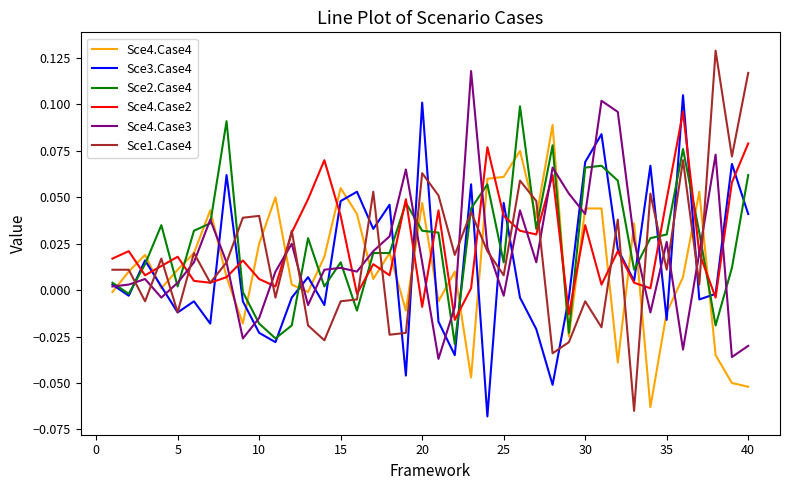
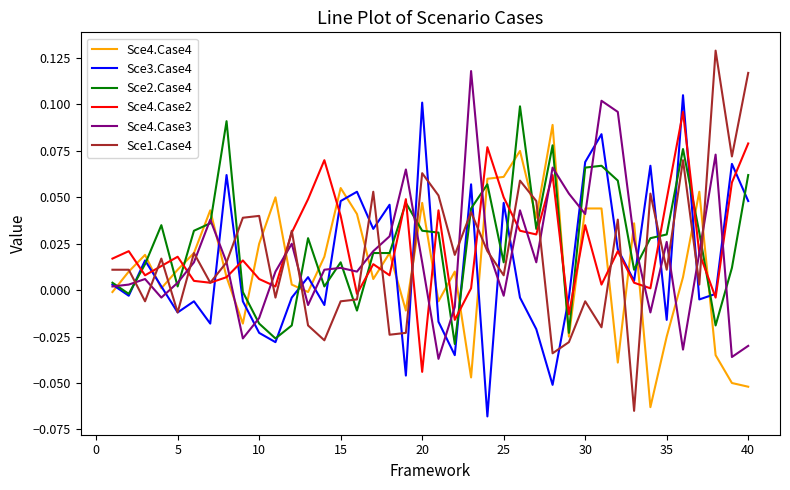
  {
    "Sce4.Case4": {
      "5": 0.011,
      "10": 0.025,
      "15": 0.055,
      "20": 0.047,
      "25": 0.061,
      "30": 0.044,
-     "35": -0.012,
+     "35": -0.025,
      "40": -0.052
    },
    "Sce3.Case4": {
      "10": -0.023,
      "15": 0.048,
      "20": 0.101,
      "25": 0.047,
      "30": 0.069,
      "35": -0.016,
-     "40": 0.041
+     "40": 0.048
    },
    "Sce2.Case4": {
      "5": 0.002,
      "10": -0.018,
      "15": 0.015,
      "20": 0.032,
      "25": 0.015,
      "30": 0.066,
      "35": 0.030,
      "40": 0.062
    },
    "Sce4.Case2": {
      "5": 0.018,
      "10": 0.006,
      "15": 0.040,
-     "20": -0.009,
-     "25": 0.04,
+     "20": -0.044,
+     "25": 0.05,
      "30": 0.035,
      "35": 0.049,
      "40": 0.079
    },
    "Sce4.Case3": {
      "5": 0.004,
      "10": -0.015,
      "15": 0.012,
      "20": 0.015,
      "25": -0.003,
      "30": 0.041,
      "35": 0.026,
      "40": -0.030
    },
    "Sce1.Case4": {
      "10": 0.040,
      "15": -0.006,
      "20": 0.063,
      "25": 0.008,
      "30": -0.006,
      "35": 0.011,
      "40": 0.117
    }
  }
